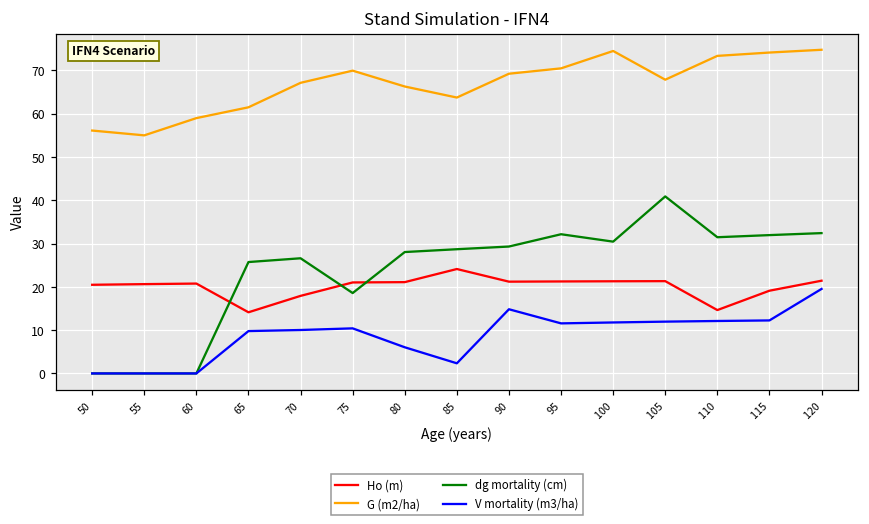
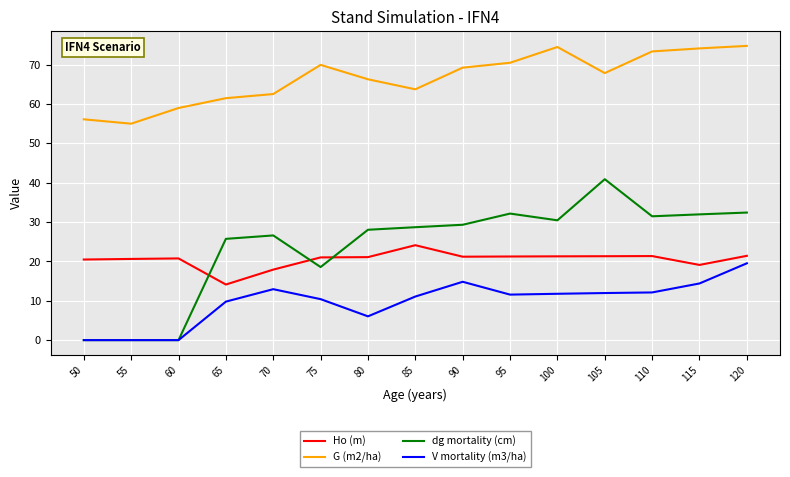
  {
    "Ho (m)": {
      "50": 20,
      "55": 21,
      "60": 21,
      "65": 14,
      "70": 18,
      "75": 21,
      "80": 21,
      "85": 24,
      "90": 21,
      "95": 21,
      "100": 21,
      "105": 21,
-     "110": 15,
+     "110": 21,
      "115": 19,
      "120": 21
    },
    "G (m2/ha)": {
      "50": 56,
      "55": 55,
      "60": 59,
      "65": 61,
-     "70": 67,
+     "70": 63,
      "75": 70,
      "80": 66,
      "85": 64,
      "90": 69,
      "95": 70,
      "100": 74,
      "105": 68,
      "110": 73,
      "115": 74,
      "120": 75
    },
    "dg mortality (cm)": {
      "65": 26,
      "70": 27,
      "75": 19,
      "80": 28,
      "85": 29,
      "90": 29,
      "95": 32,
      "100": 30,
      "105": 41,
      "110": 31,
      "115": 32,
      "120": 32
    },
    "V mortality (m3/ha)": {
      "65": 10,
-     "70": 10,
+     "70": 13,
      "75": 10,
      "80": 6,
-     "85": 2,
+     "85": 11,
      "90": 15,
      "95": 12,
      "100": 12,
      "105": 12,
      "110": 12,
-     "115": 12,
+     "115": 14,
      "120": 20
    }
  }
